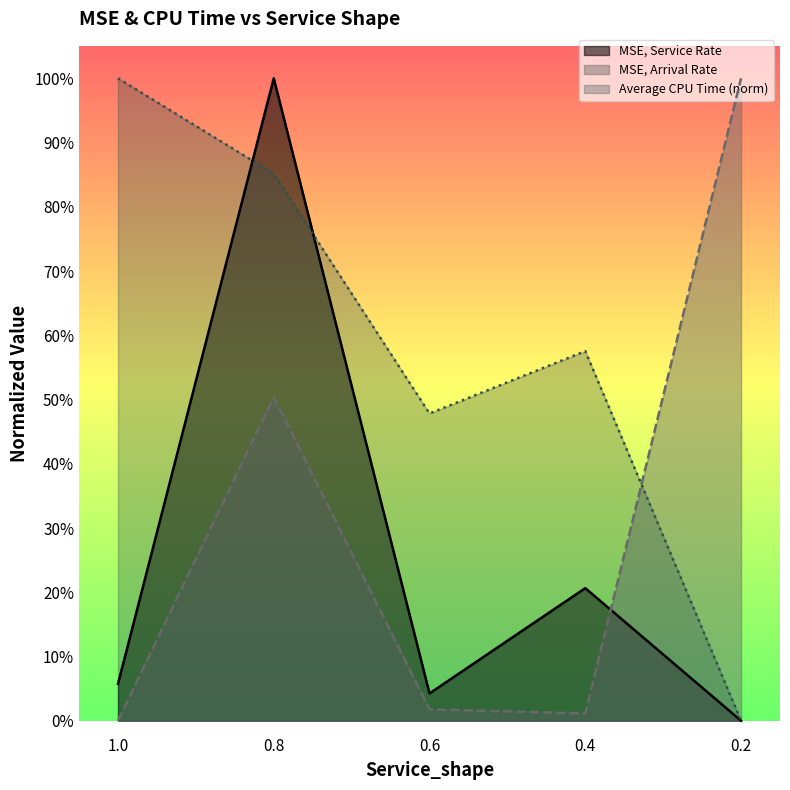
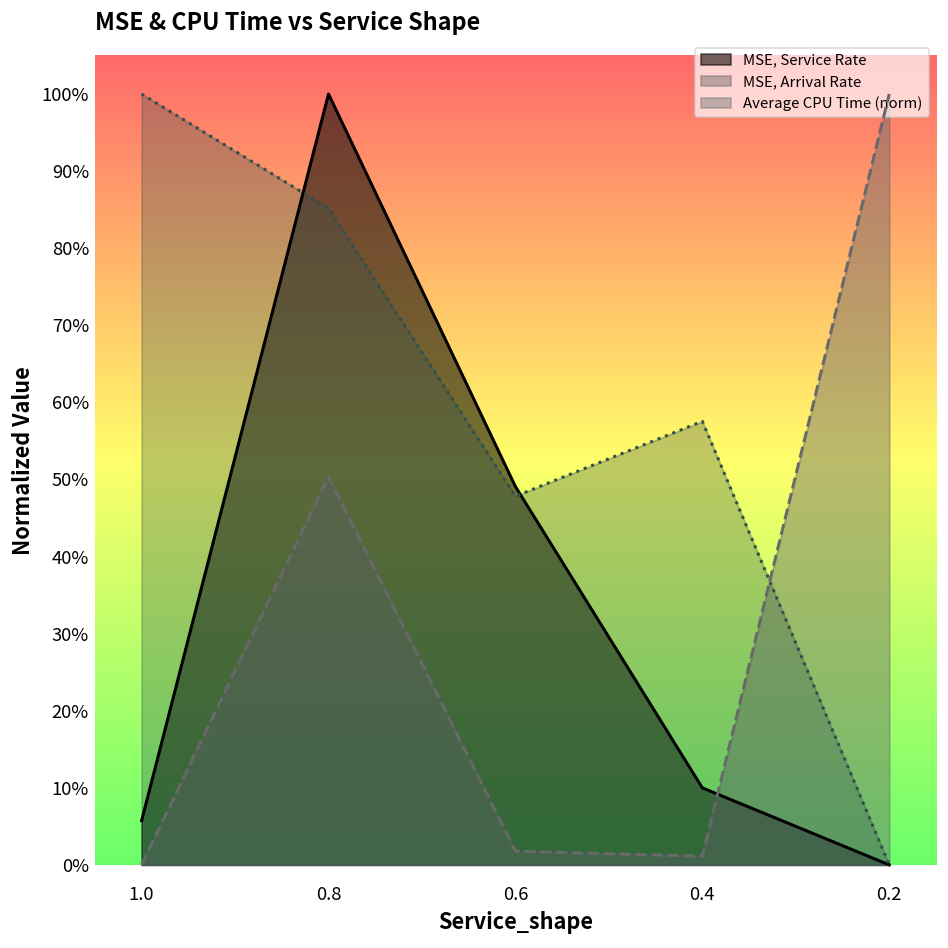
  {
    "MSE, Service Rate": {
      "1.0": "6%",
      "0.8": "100%",
-     "0.6": "4%",
-     "0.4": "21%"
+     "0.6": "49%",
+     "0.4": "10%"
    }
  }
